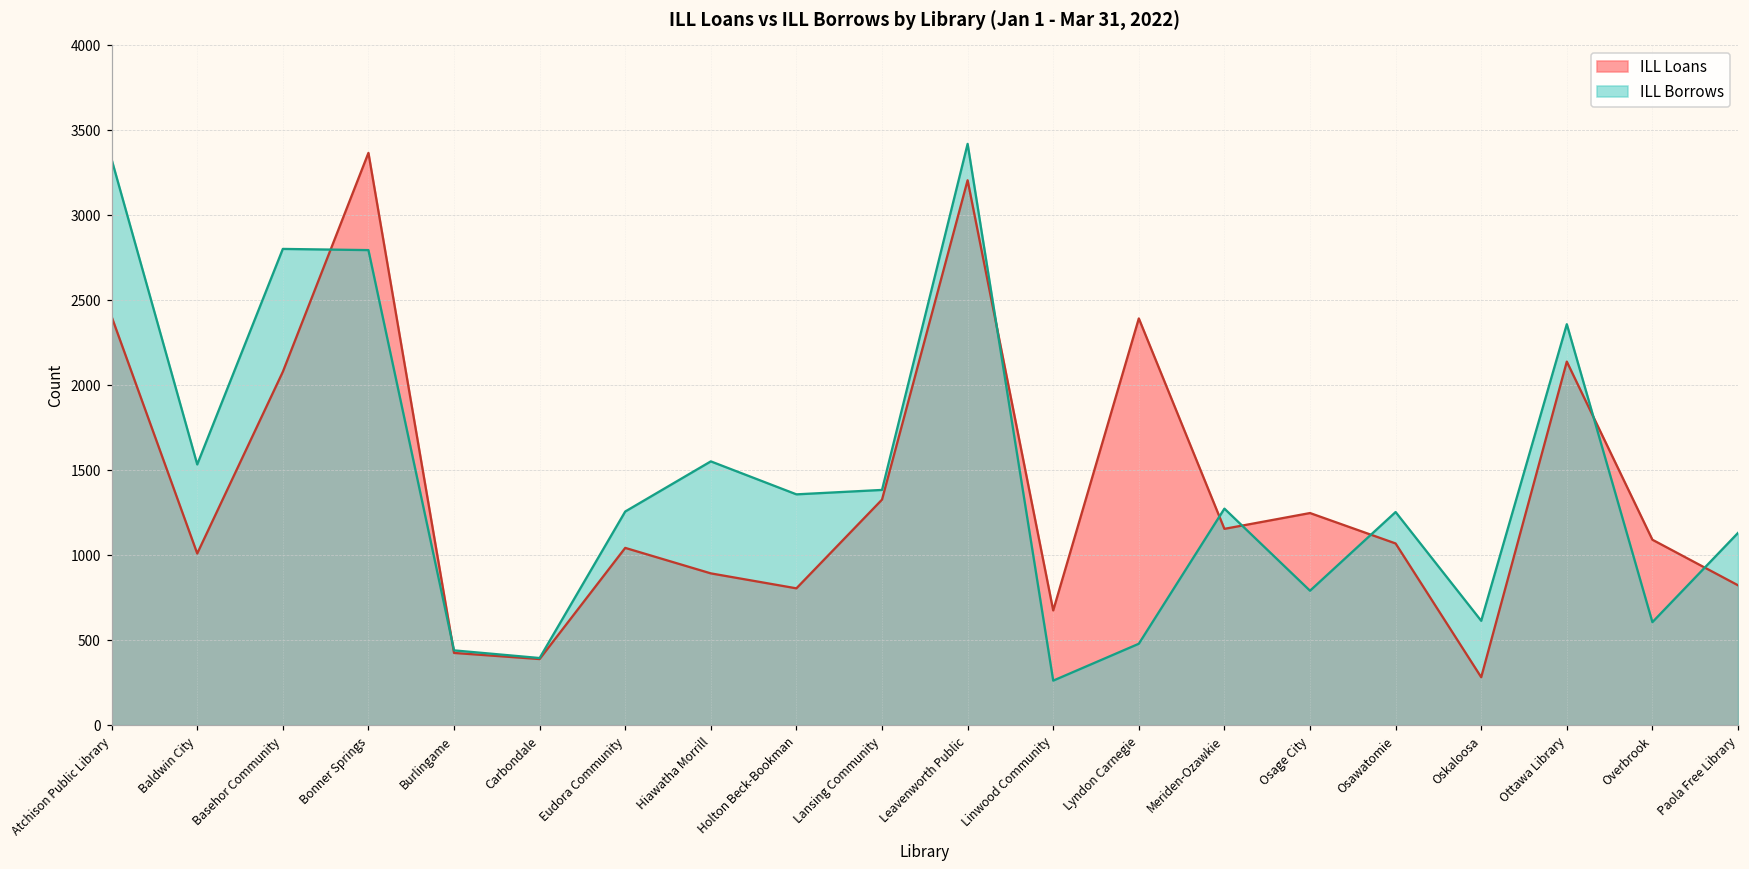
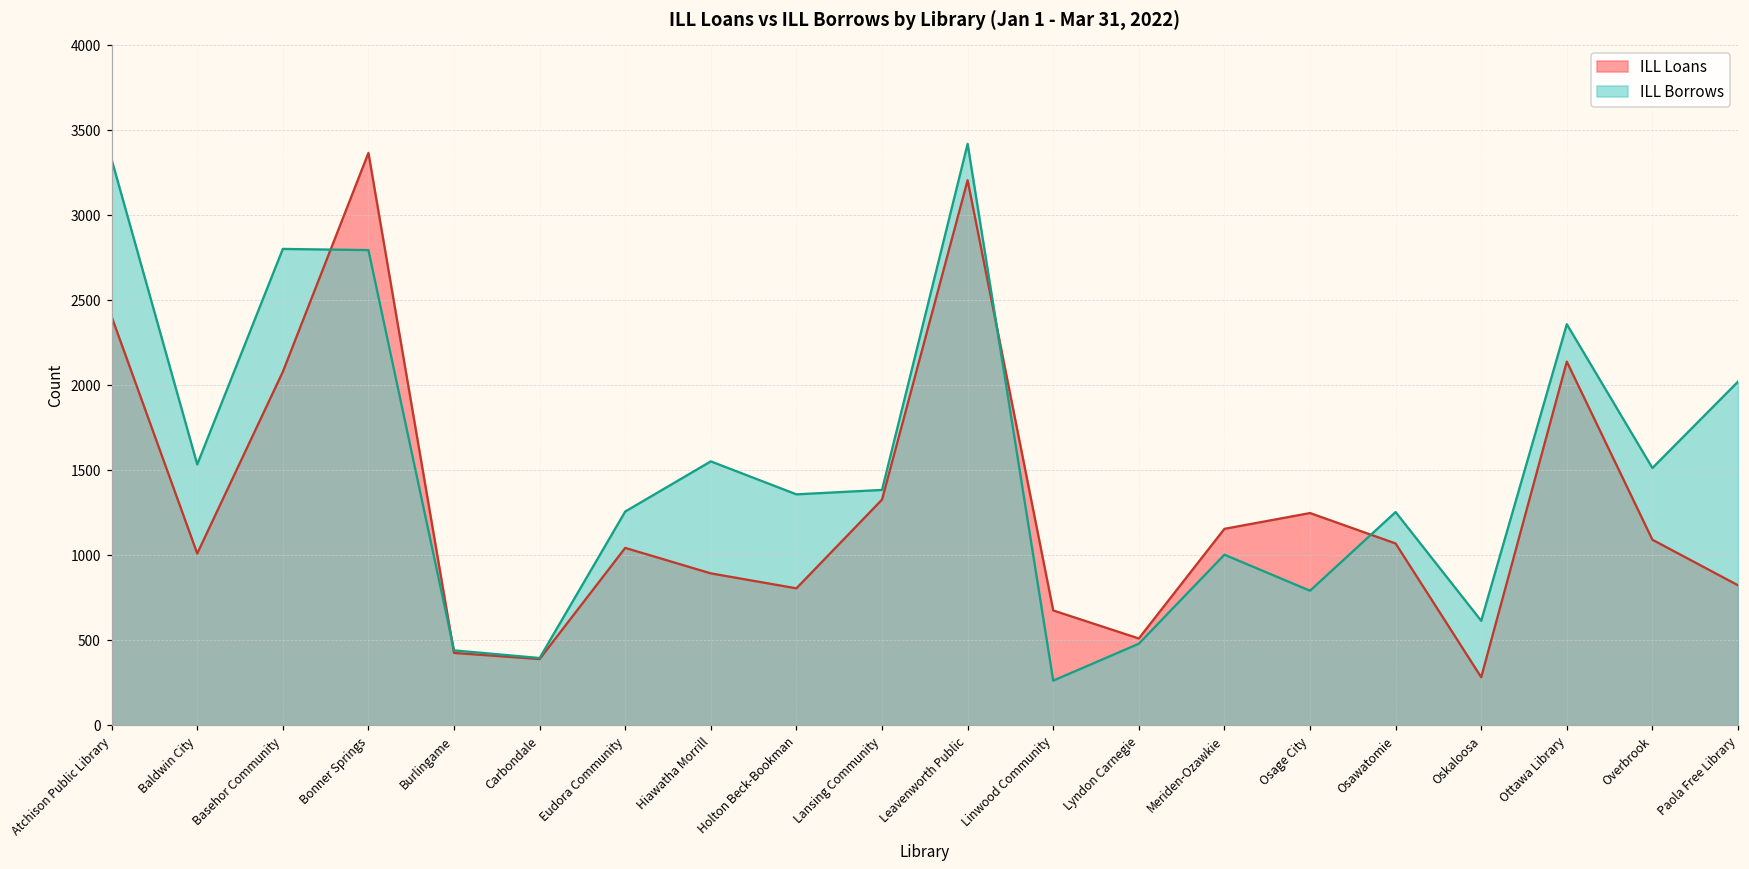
  {
    "ILL Loans": {
      "Atchison Public Library": 2400,
      "Baldwin City": 1010,
      "Basehor Community": 2080,
      "Bonner Springs": 3370,
      "Eudora Community": 1040,
      "Hiawatha Morrill": 890,
      "Holton Beck-Bookman": 810,
      "Lansing Community": 1330,
      "Leavenworth Public": 3210,
      "Linwood Community": 680,
-     "Lyndon Carnegie": 2390,
+     "Lyndon Carnegie": 510,
      "Meriden-Ozawkie": 1160,
      "Osage City": 1250,
      "Osawatomie": 1070,
      "Oskaloosa": 280,
      "Ottawa Library": 2140,
      "Overbrook": 1090,
      "Paola Free Library": 820
    },
    "ILL Borrows": {
      "Atchison Public Library": 3330,
      "Baldwin City": 1530,
      "Basehor Community": 2800,
      "Bonner Springs": 2800,
      "Eudora Community": 1260,
      "Hiawatha Morrill": 1550,
      "Holton Beck-Bookman": 1360,
      "Lansing Community": 1380,
      "Leavenworth Public": 3420,
      "Linwood Community": 260,
      "Lyndon Carnegie": 480,
-     "Meriden-Ozawkie": 1270,
+     "Meriden-Ozawkie": 1000,
      "Osage City": 790,
      "Osawatomie": 1250,
      "Oskaloosa": 610,
      "Ottawa Library": 2360,
-     "Overbrook": 610,
-     "Paola Free Library": 1130
+     "Overbrook": 1510,
+     "Paola Free Library": 2020
    }
  }
